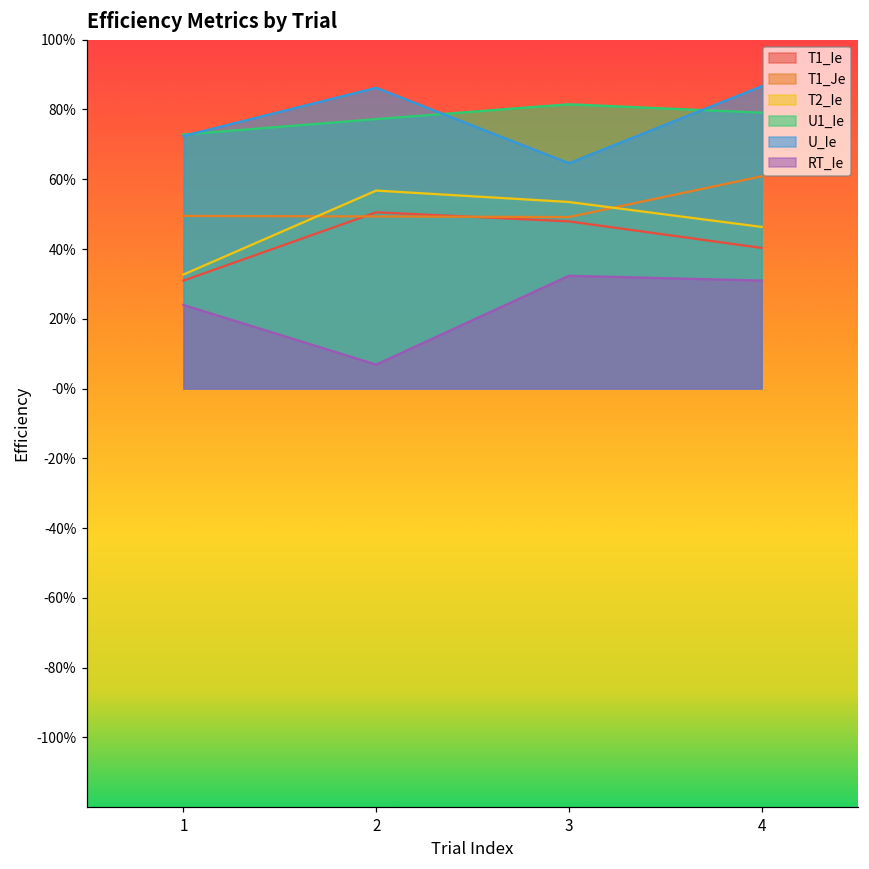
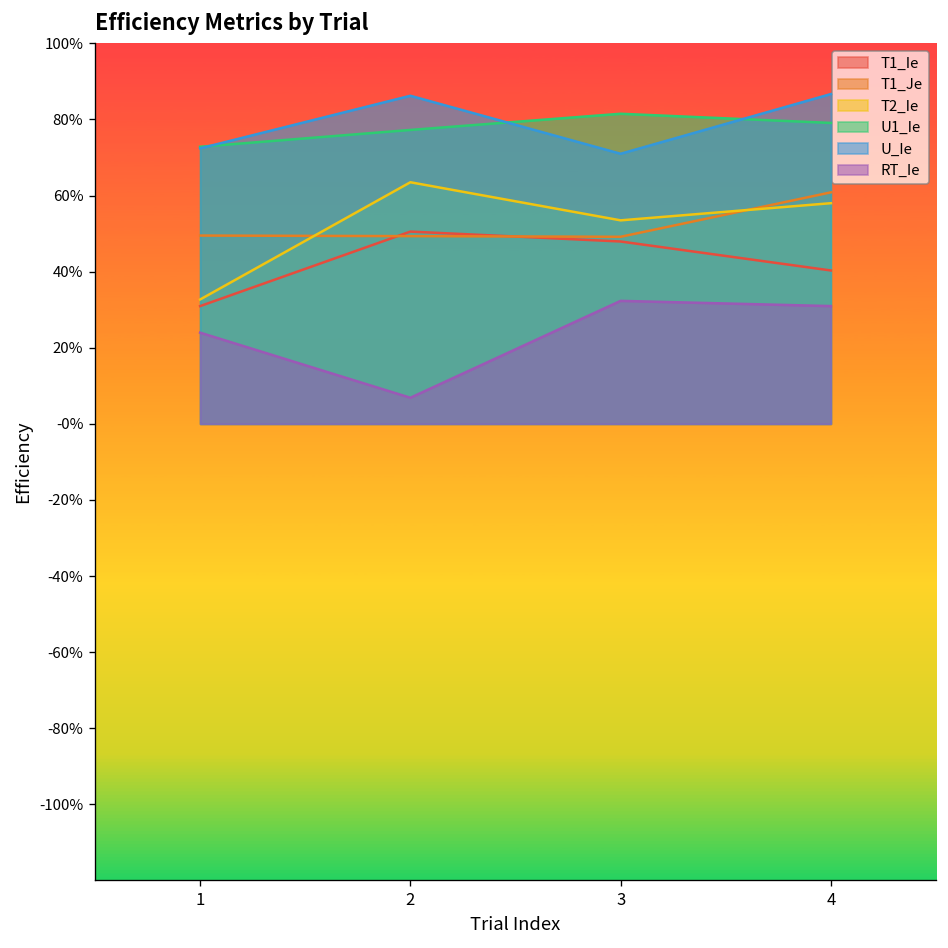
  {
    "T2_Ie": {
      "1": "33%",
-     "2": "57%",
+     "2": "63%",
      "3": "53%",
-     "4": "46%"
+     "4": "58%"
    },
    "U1_Ie": {
      "2": "77%",
      "3": "81%",
      "4": "79%"
    },
    "U_Ie": {
      "2": "86%",
-     "3": "65%",
+     "3": "71%",
      "4": "87%"
    },
    "RT_Ie": {
      "1": "24%",
      "2": "7%",
      "3": "32%",
      "4": "31%"
    }
  }
